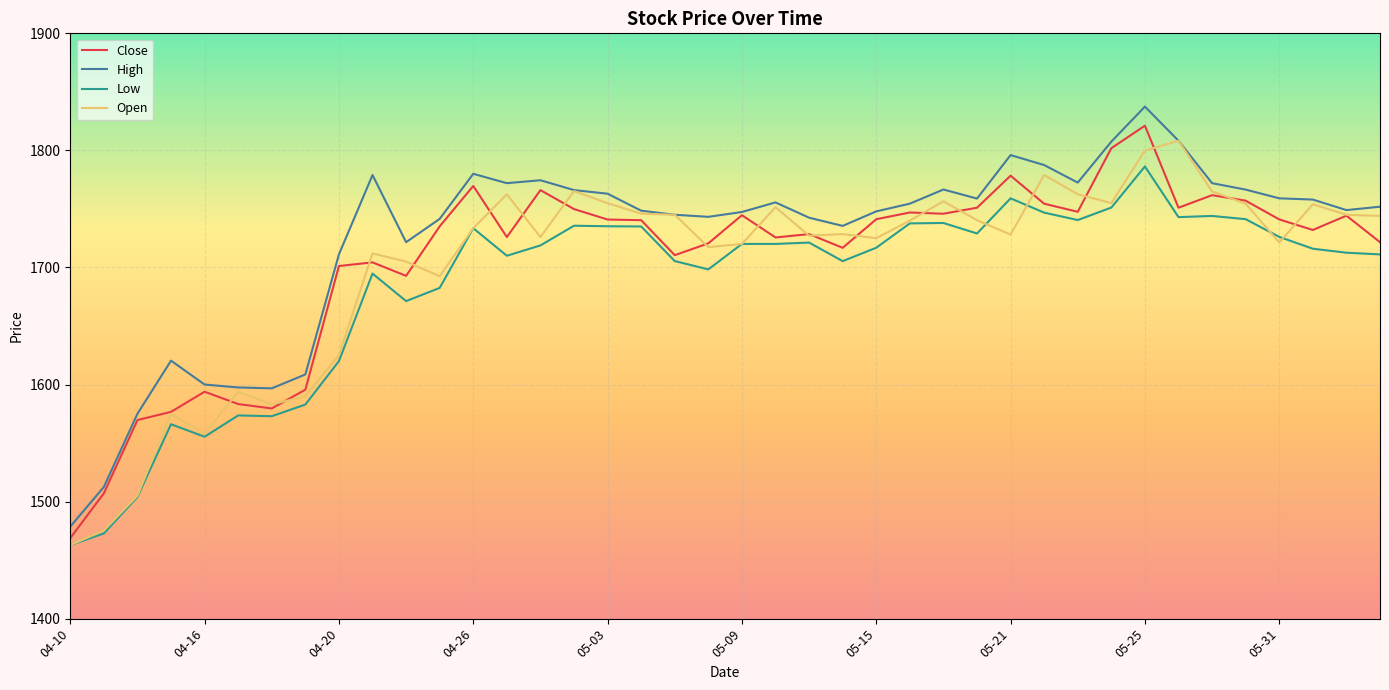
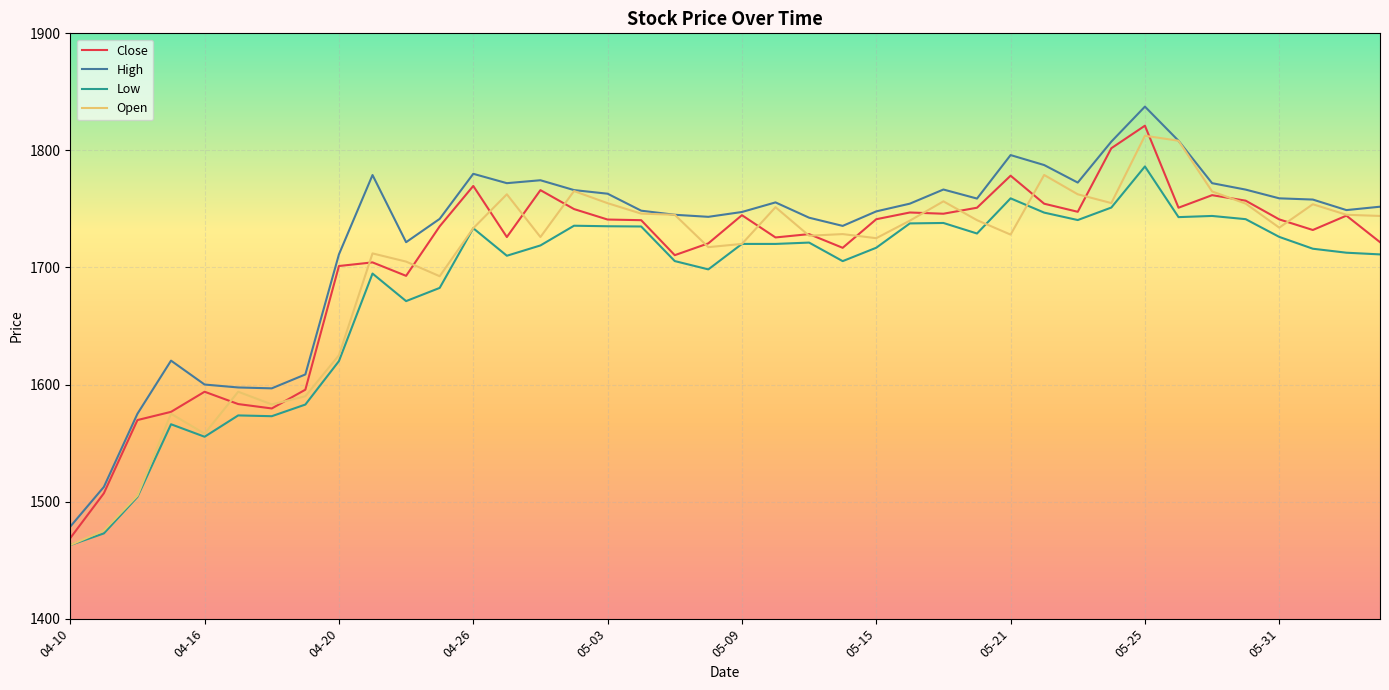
  {
    "Close": {
      "04-10": 1469,
      "04-16": 1594,
      "04-20": 1701,
      "04-26": 1770,
      "05-03": 1741,
      "05-09": 1745,
      "05-15": 1741,
      "05-21": 1778,
      "05-25": 1821,
      "05-31": 1741
    },
    "Open": {
      "04-16": 1558,
      "04-20": 1625,
      "05-03": 1755,
      "05-15": 1725,
      "05-21": 1728,
-     "05-25": 1800,
-     "05-31": 1721
+     "05-25": 1813,
+     "05-31": 1734
    }
  }
